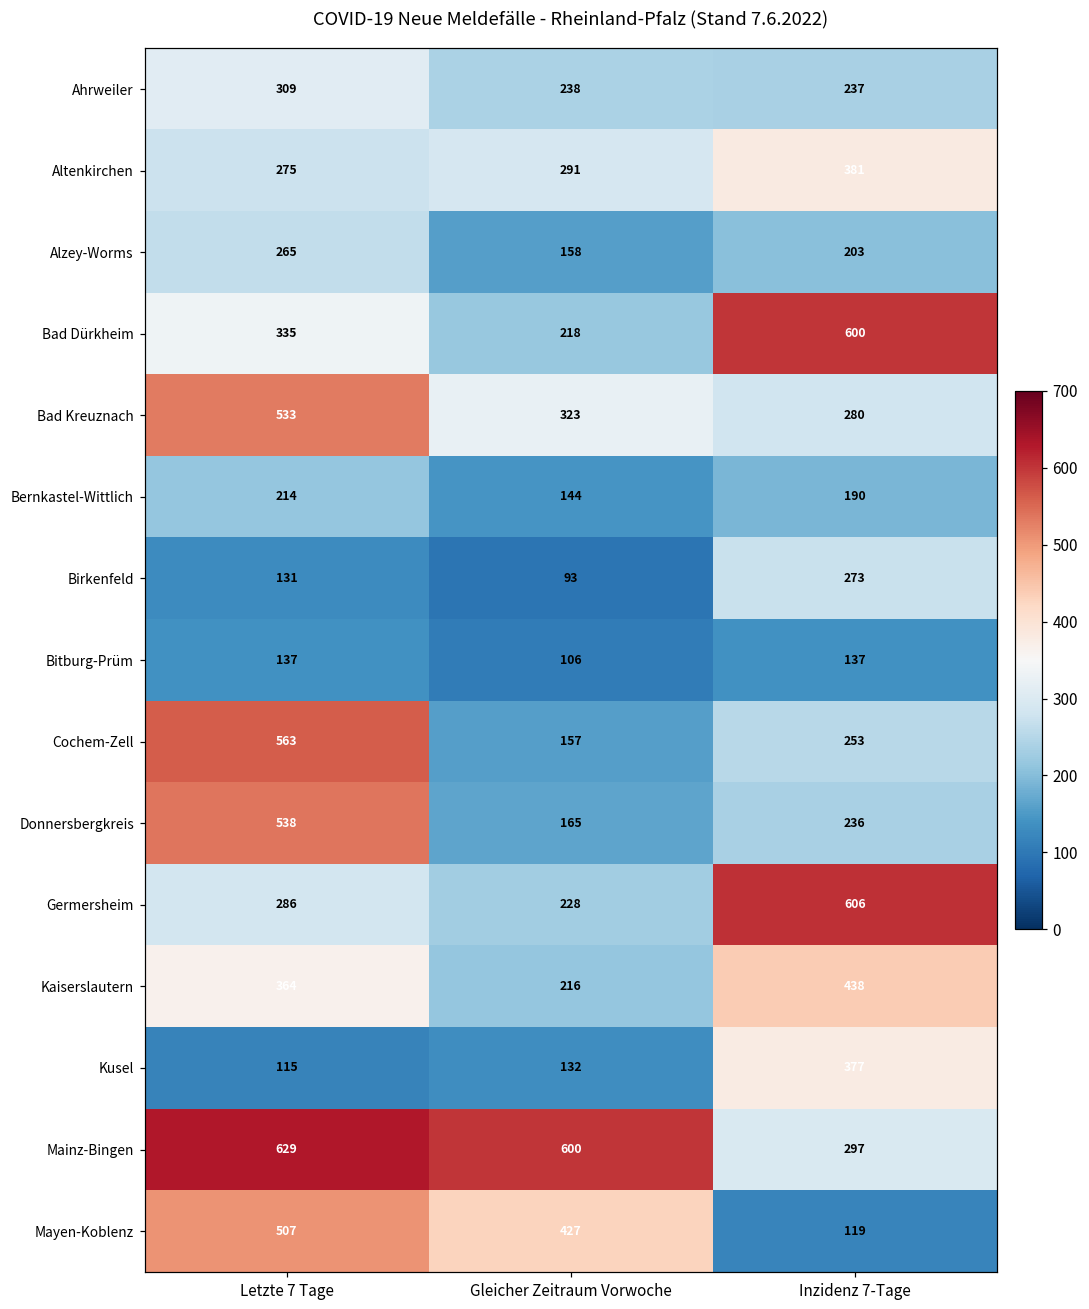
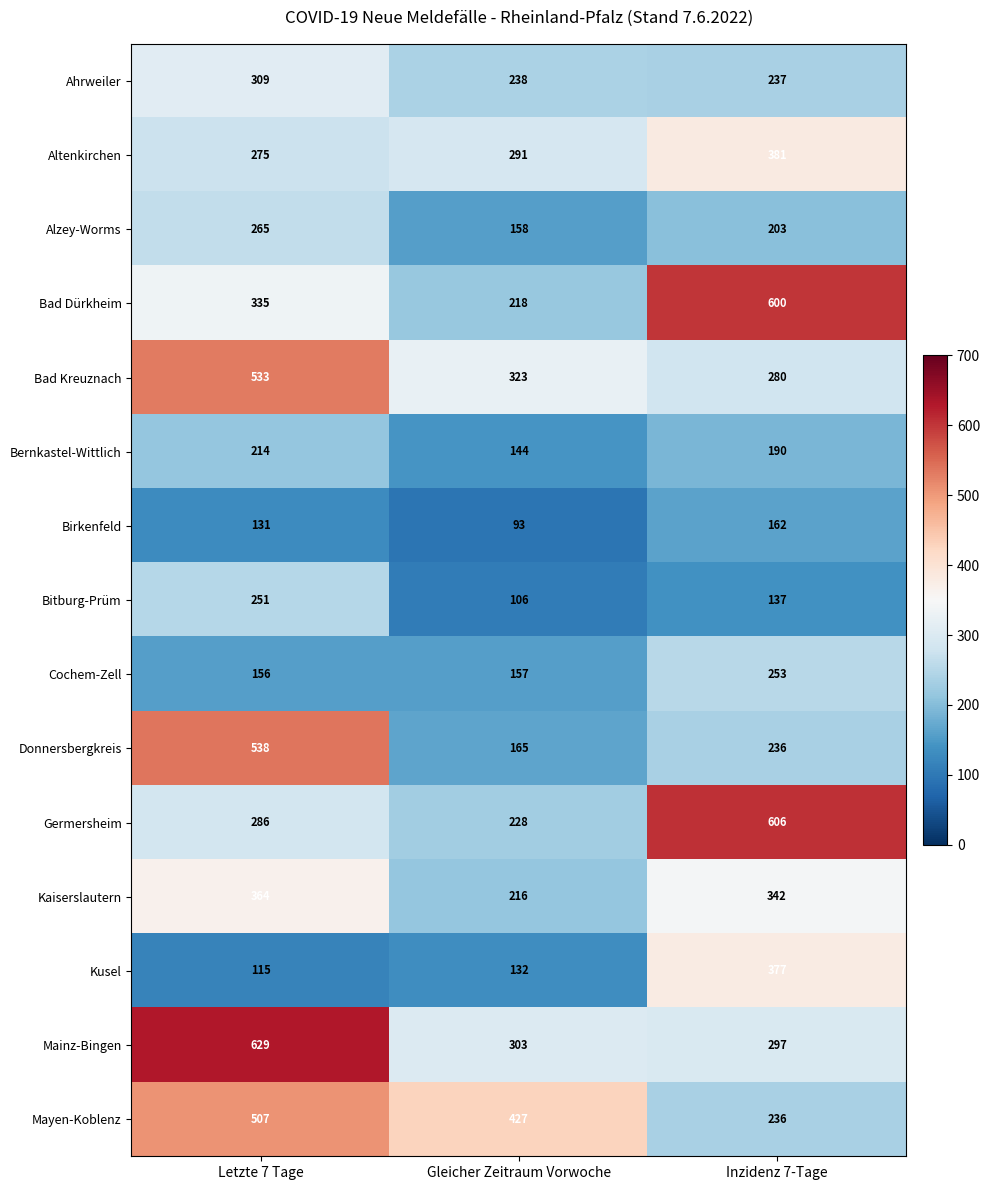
  {
    "Ahrweiler": {
      "Letzte 7 Tage": 309,
      "Gleicher Zeitraum Vorwoche": 238,
      "Inzidenz 7-Tage": 237
    },
    "Altenkirchen": {
      "Letzte 7 Tage": 275,
      "Gleicher Zeitraum Vorwoche": 291
    },
    "Alzey-Worms": {
      "Letzte 7 Tage": 265,
      "Gleicher Zeitraum Vorwoche": 158,
      "Inzidenz 7-Tage": 203
    },
    "Bad Dürkheim": {
      "Letzte 7 Tage": 335,
      "Gleicher Zeitraum Vorwoche": 218,
      "Inzidenz 7-Tage": 600
    },
    "Bad Kreuznach": {
      "Letzte 7 Tage": 533,
      "Gleicher Zeitraum Vorwoche": 323,
      "Inzidenz 7-Tage": 280
    },
    "Bernkastel-Wittlich": {
      "Letzte 7 Tage": 214,
      "Gleicher Zeitraum Vorwoche": 144,
      "Inzidenz 7-Tage": 190
    },
    "Birkenfeld": {
      "Letzte 7 Tage": 131,
      "Gleicher Zeitraum Vorwoche": 93,
-     "Inzidenz 7-Tage": 273
+     "Inzidenz 7-Tage": 162
    },
    "Bitburg-Prüm": {
-     "Letzte 7 Tage": 137,
+     "Letzte 7 Tage": 251,
      "Gleicher Zeitraum Vorwoche": 106,
      "Inzidenz 7-Tage": 137
    },
    "Cochem-Zell": {
-     "Letzte 7 Tage": 563,
+     "Letzte 7 Tage": 156,
      "Gleicher Zeitraum Vorwoche": 157,
      "Inzidenz 7-Tage": 253
    },
    "Donnersbergkreis": {
      "Letzte 7 Tage": 538,
      "Gleicher Zeitraum Vorwoche": 165,
      "Inzidenz 7-Tage": 236
    },
    "Germersheim": {
      "Letzte 7 Tage": 286,
      "Gleicher Zeitraum Vorwoche": 228,
      "Inzidenz 7-Tage": 606
    },
    "Kaiserslautern": {
      "Gleicher Zeitraum Vorwoche": 216,
-     "Inzidenz 7-Tage": 438
+     "Inzidenz 7-Tage": 342
    },
    "Kusel": {
      "Letzte 7 Tage": 115,
      "Gleicher Zeitraum Vorwoche": 132
    },
    "Mainz-Bingen": {
      "Letzte 7 Tage": 629,
-     "Gleicher Zeitraum Vorwoche": 600,
+     "Gleicher Zeitraum Vorwoche": 303,
      "Inzidenz 7-Tage": 297
    },
    "Mayen-Koblenz": {
      "Letzte 7 Tage": 507,
      "Gleicher Zeitraum Vorwoche": 427,
-     "Inzidenz 7-Tage": 119
+     "Inzidenz 7-Tage": 236
    }
  }
